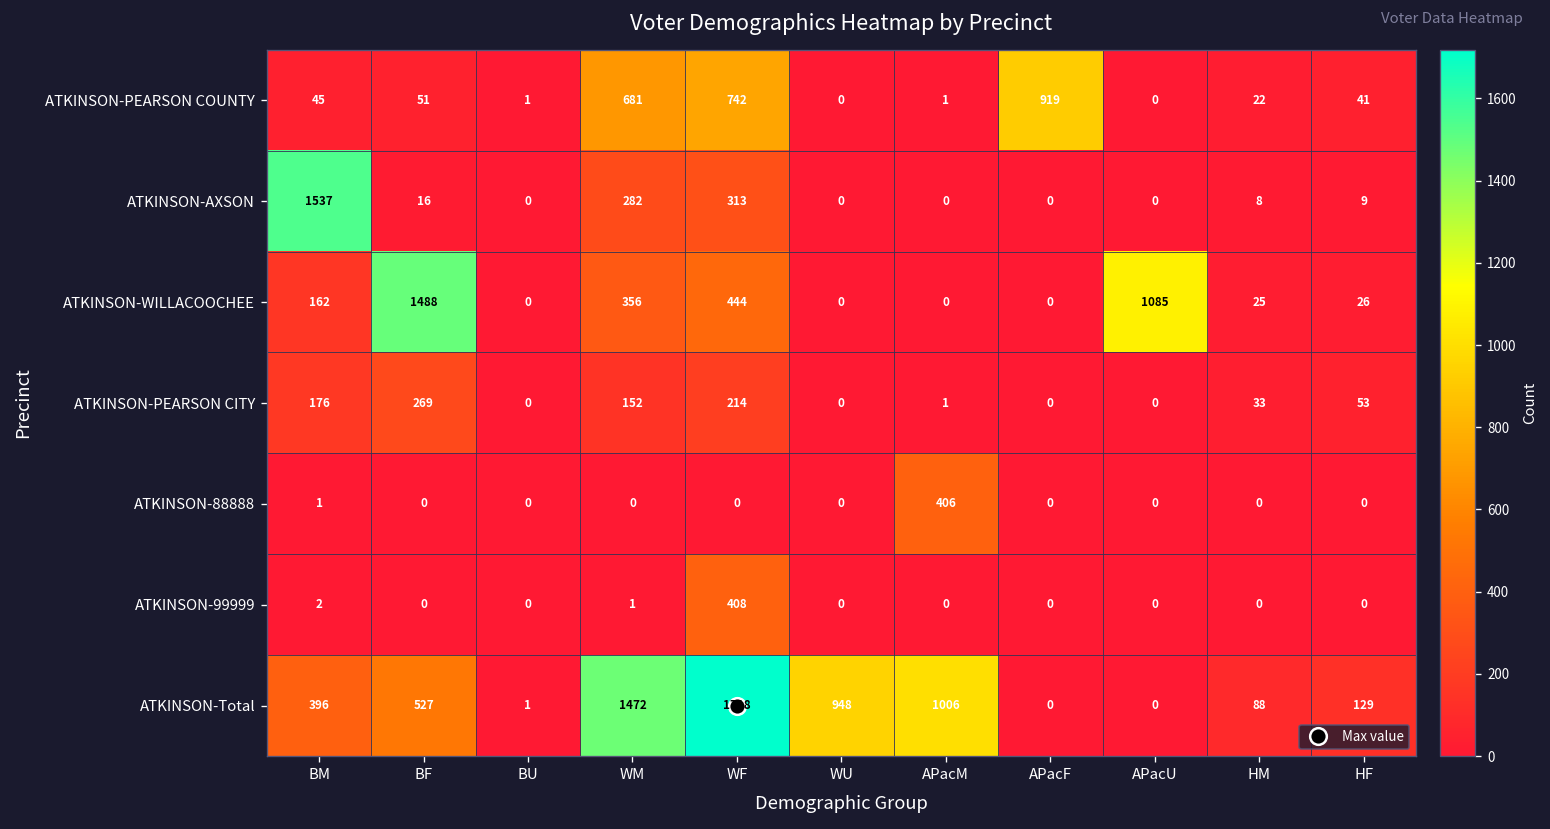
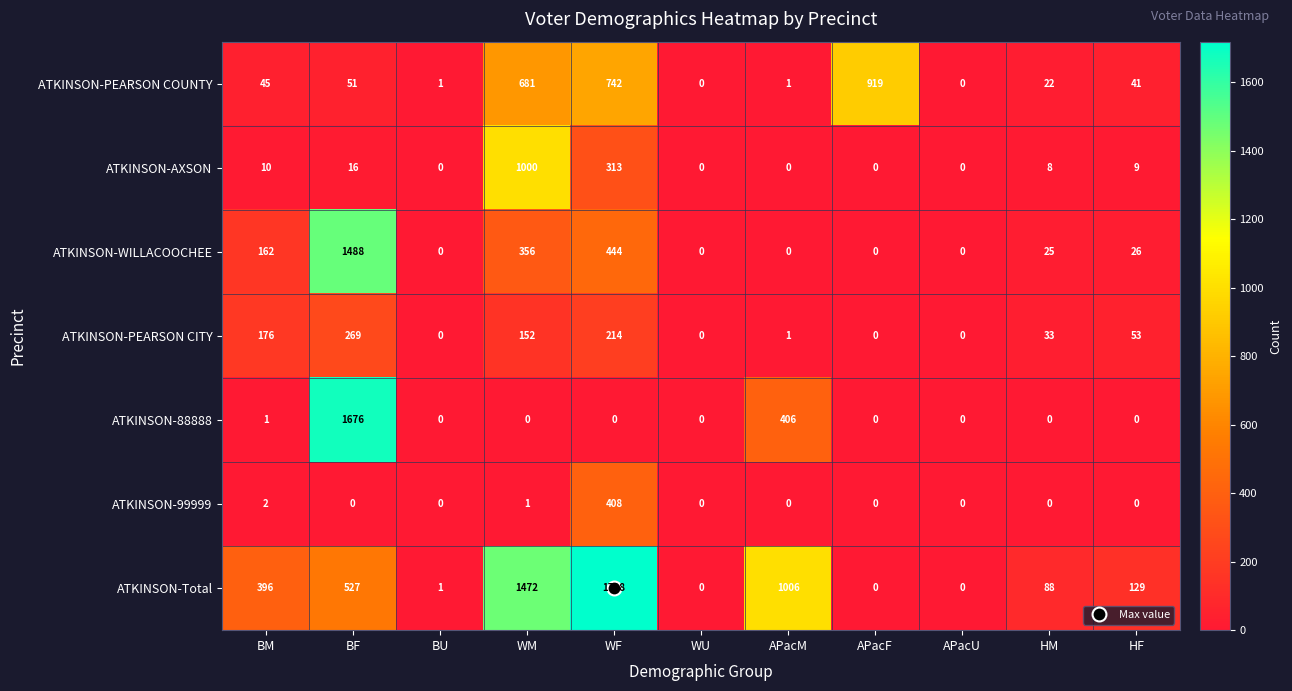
  {
    "ATKINSON-PEARSON COUNTY": {
      "BM": 45,
      "BF": 51,
      "BU": 1,
      "WM": 681,
      "WF": 742,
      "WU": 0,
      "APacM": 1,
      "APacF": 919,
      "APacU": 0,
      "HM": 22,
      "HF": 41
    },
    "ATKINSON-AXSON": {
-     "BM": 1537,
+     "BM": 10,
      "BF": 16,
      "BU": 0,
-     "WM": 282,
+     "WM": 1000,
      "WF": 313,
      "WU": 0,
      "APacM": 0,
      "APacF": 0,
      "APacU": 0,
      "HM": 8,
      "HF": 9
    },
    "ATKINSON-WILLACOOCHEE": {
      "BM": 162,
      "BF": 1488,
      "BU": 0,
      "WM": 356,
      "WF": 444,
      "WU": 0,
      "APacM": 0,
      "APacF": 0,
-     "APacU": 1085,
+     "APacU": 0,
      "HM": 25,
      "HF": 26
    },
    "ATKINSON-PEARSON CITY": {
      "BM": 176,
      "BF": 269,
      "BU": 0,
      "WM": 152,
      "WF": 214,
      "WU": 0,
      "APacM": 1,
      "APacF": 0,
      "APacU": 0,
      "HM": 33,
      "HF": 53
    },
    "ATKINSON-88888": {
      "BM": 1,
-     "BF": 0,
+     "BF": 1676,
      "BU": 0,
      "WM": 0,
      "WF": 0,
      "WU": 0,
      "APacM": 406,
      "APacF": 0,
      "APacU": 0,
      "HM": 0,
      "HF": 0
    },
    "ATKINSON-99999": {
      "BM": 2,
      "BF": 0,
      "BU": 0,
      "WM": 1,
      "WF": 408,
      "WU": 0,
      "APacM": 0,
      "APacF": 0,
      "APacU": 0,
      "HM": 0,
      "HF": 0
    },
    "ATKINSON-Total": {
      "BM": 396,
      "BF": 527,
      "BU": 1,
      "WM": 1472,
-     "WU": 948,
+     "WU": 0,
      "APacM": 1006,
      "APacF": 0,
      "APacU": 0,
      "HM": 88,
      "HF": 129
    }
  }
